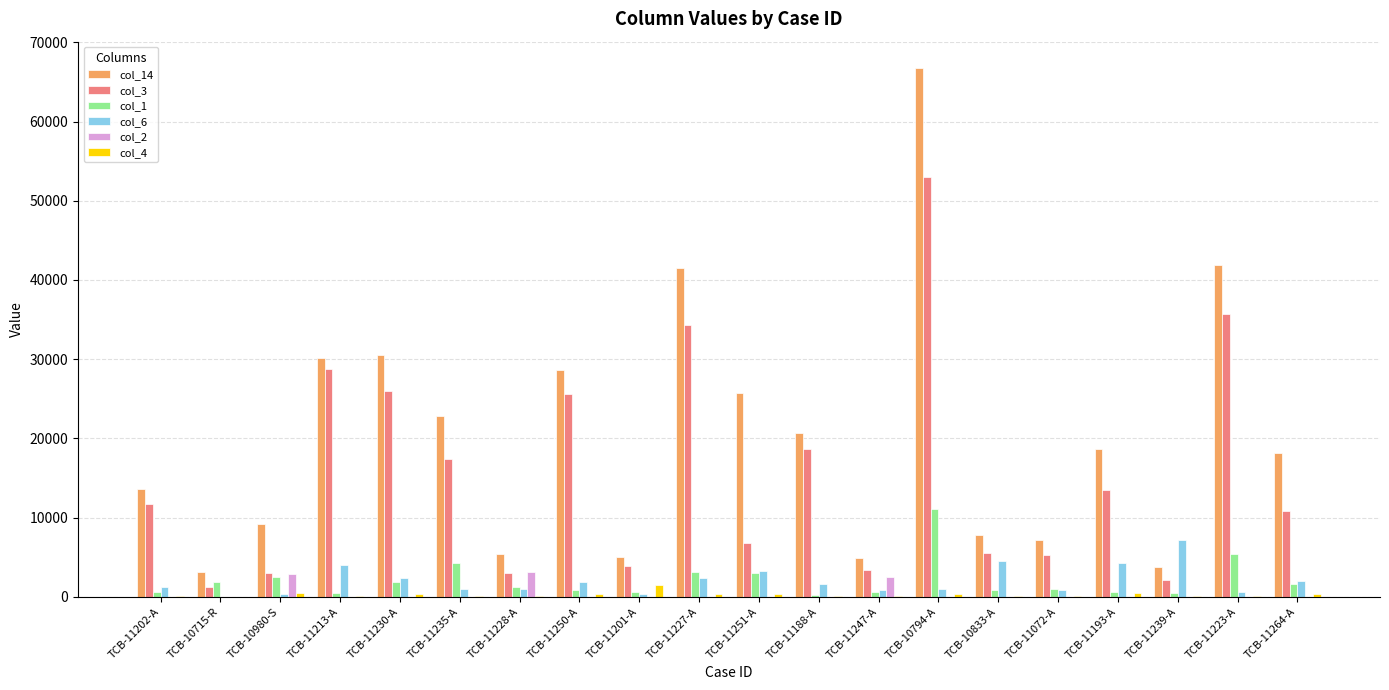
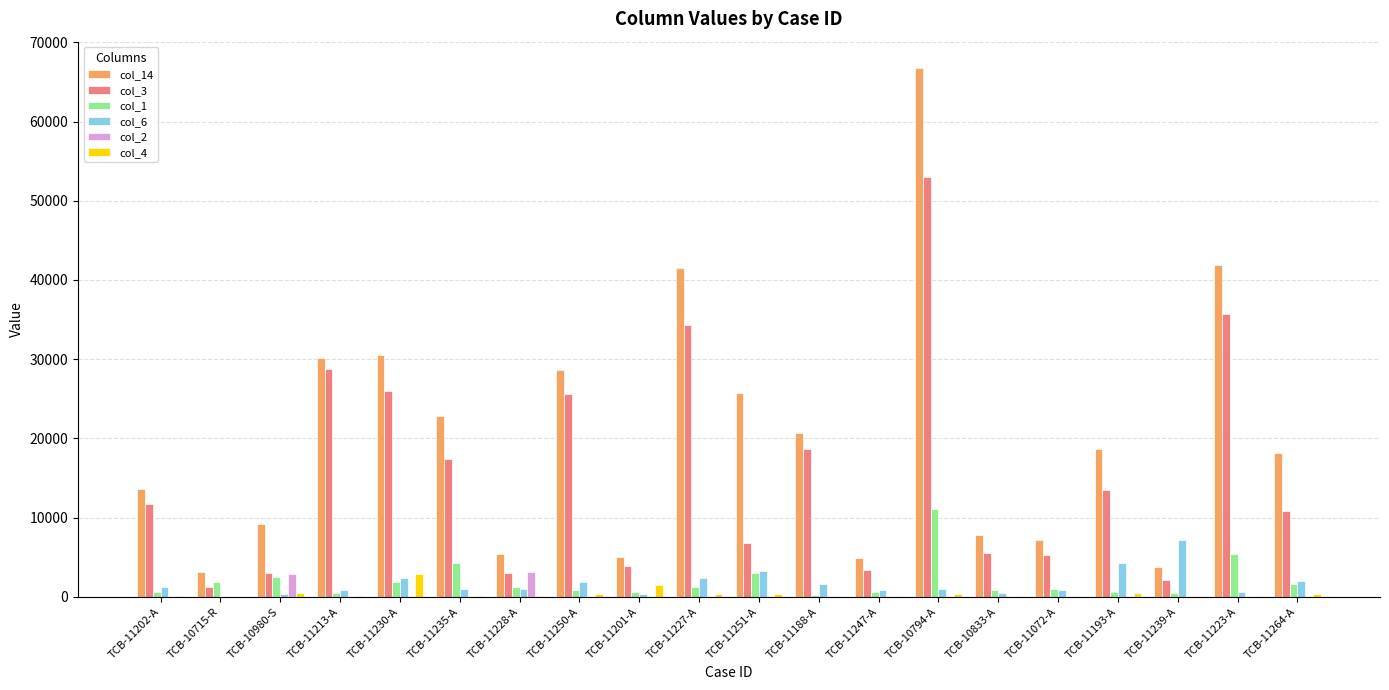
  {
    "col_1": {
      "TCB-11202-A": 1000,
      "TCB-10715-R": 2000,
      "TCB-10980-S": 2000,
      "TCB-11213-A": 0,
      "TCB-11230-A": 2000,
      "TCB-11235-A": 4000,
      "TCB-11228-A": 1000,
      "TCB-11250-A": 1000,
      "TCB-11201-A": 1000,
-     "TCB-11227-A": 3000,
+     "TCB-11227-A": 1000,
      "TCB-11251-A": 3000,
      "TCB-11247-A": 1000,
      "TCB-10794-A": 11000,
      "TCB-10833-A": 1000,
      "TCB-11072-A": 1000,
      "TCB-11193-A": 1000,
      "TCB-11239-A": 0,
      "TCB-11223-A": 5000,
      "TCB-11264-A": 2000
    },
    "col_6": {
      "TCB-11202-A": 1000,
      "TCB-10715-R": 0,
-     "TCB-11213-A": 4000,
+     "TCB-11213-A": 1000,
      "TCB-11230-A": 2000,
      "TCB-11235-A": 1000,
      "TCB-11228-A": 1000,
      "TCB-11250-A": 2000,
      "TCB-11201-A": 0,
      "TCB-11227-A": 2000,
      "TCB-11251-A": 3000,
      "TCB-11188-A": 2000,
      "TCB-11247-A": 1000,
      "TCB-10794-A": 1000,
-     "TCB-10833-A": 5000,
+     "TCB-10833-A": 1000,
      "TCB-11072-A": 1000,
      "TCB-11193-A": 4000,
      "TCB-11239-A": 7000,
      "TCB-11223-A": 1000,
      "TCB-11264-A": 2000
    },
    "col_2": {
      "TCB-10980-S": 3000,
      "TCB-11228-A": 3000,
-     "TCB-11247-A": 3000
+     "TCB-11247-A": 0
    },
    "col_4": {
      "TCB-10715-R": 0,
      "TCB-10980-S": 0,
-     "TCB-11230-A": 0,
+     "TCB-11230-A": 3000,
      "TCB-11201-A": 1000,
      "TCB-11193-A": 0
    }
  }
